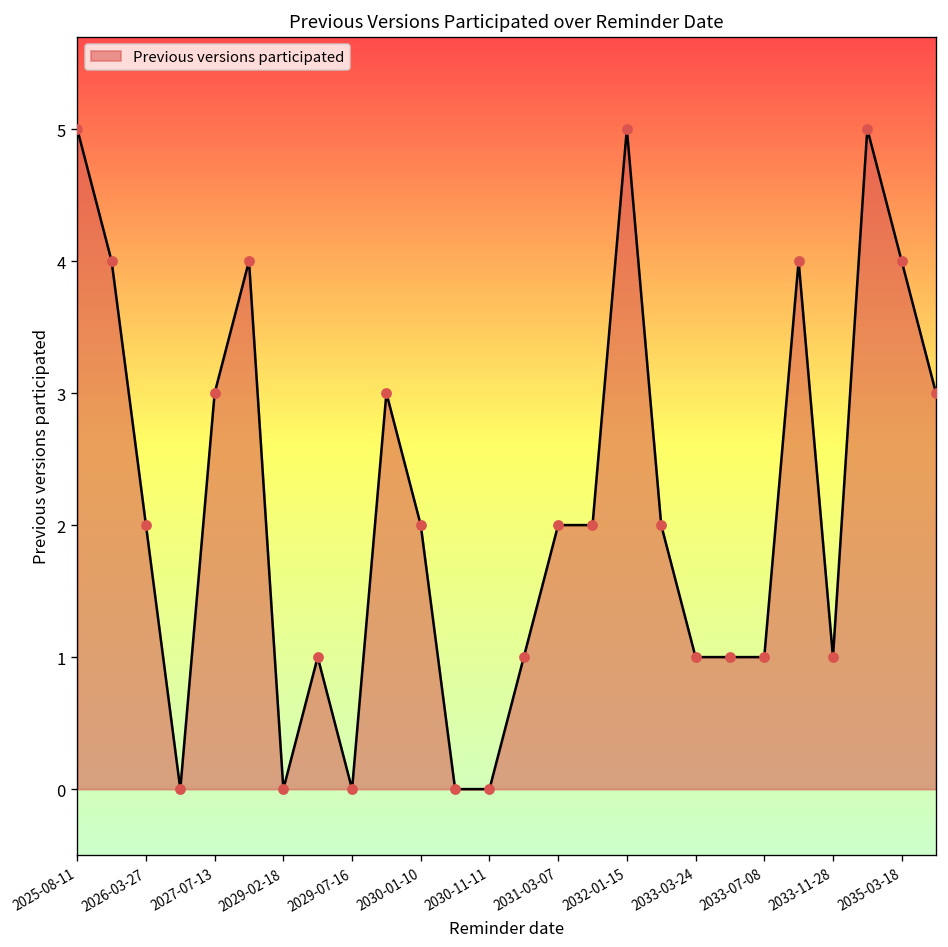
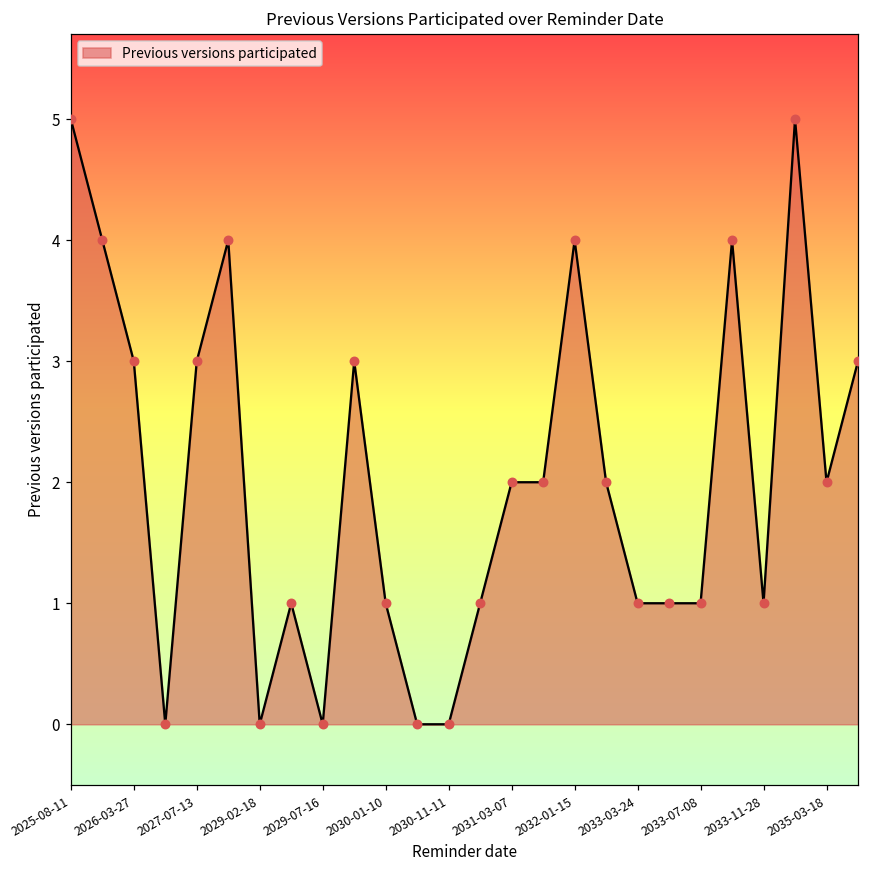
  {
    "2025-08-11": 5,
-   "2026-03-27": 2,
+   "2026-03-27": 3,
    "2027-07-13": 3,
    "2029-02-18": 0,
    "2029-07-16": 0,
-   "2030-01-10": 2,
+   "2030-01-10": 1,
    "2030-11-11": 0,
    "2031-03-07": 2,
-   "2032-01-15": 5,
+   "2032-01-15": 4,
    "2033-03-24": 1,
    "2033-07-08": 1,
    "2033-11-28": 1,
-   "2035-03-18": 4
+   "2035-03-18": 2
  }
